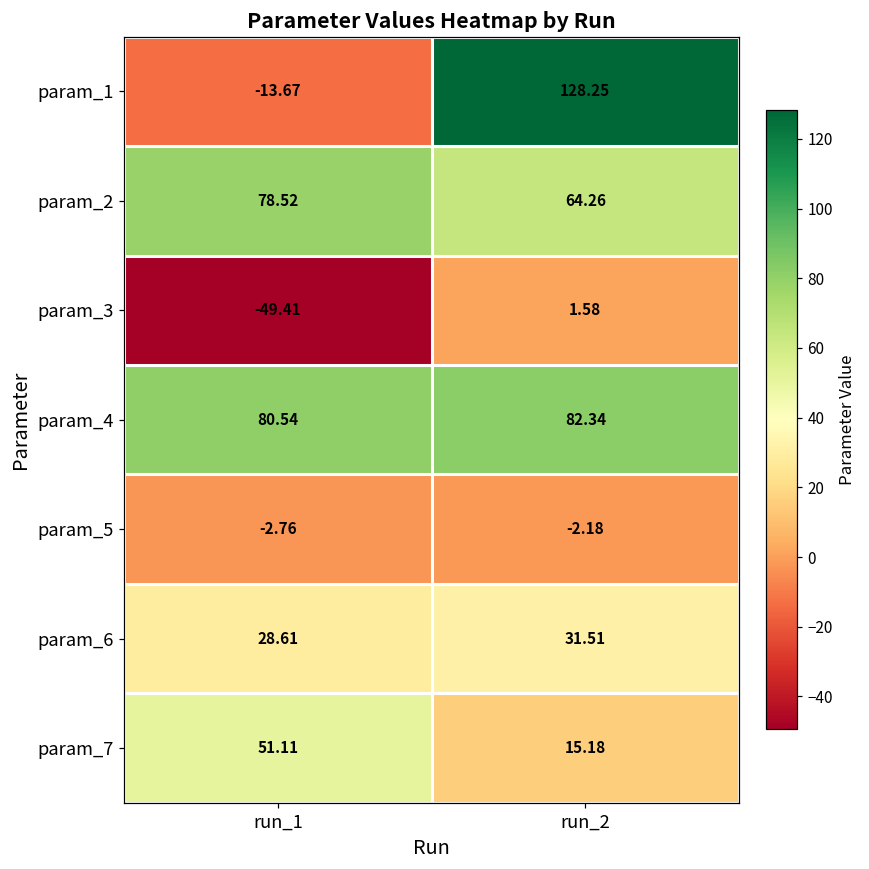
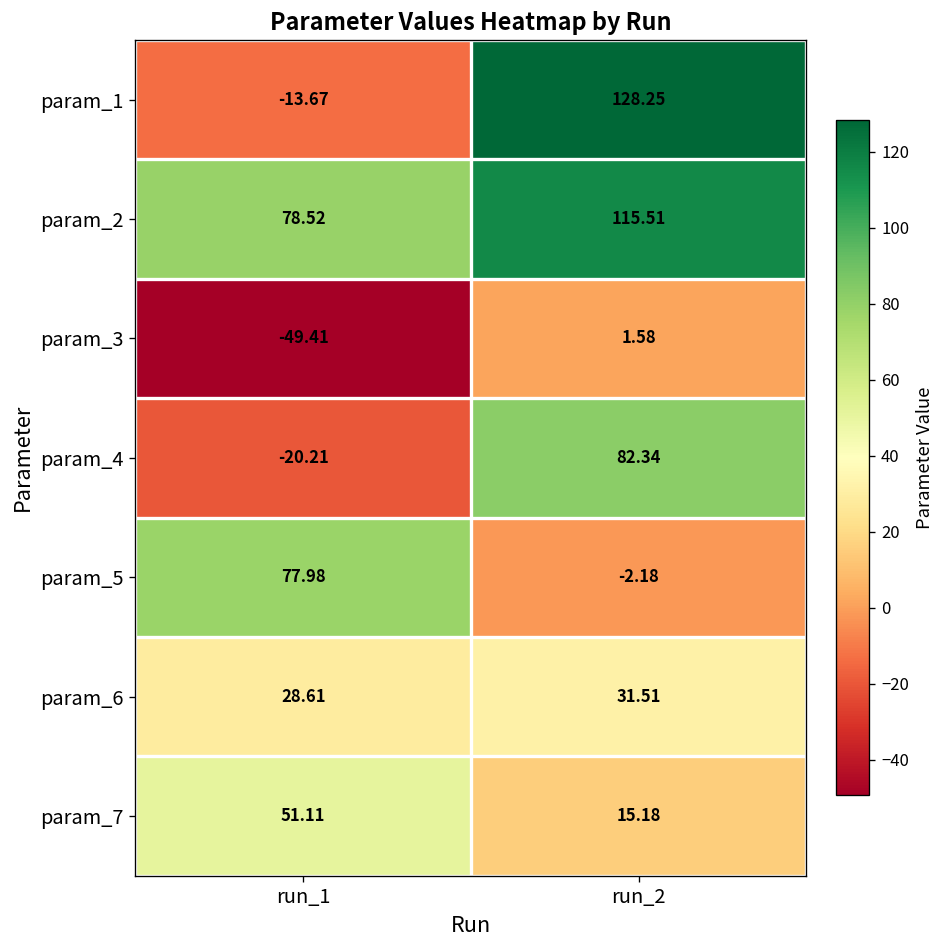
  {
    "param_1": {
      "run_1": -13.67,
      "run_2": 128.25
    },
    "param_2": {
      "run_1": 78.52,
-     "run_2": 64.26
+     "run_2": 115.51
    },
    "param_3": {
      "run_1": -49.41,
      "run_2": 1.58
    },
    "param_4": {
-     "run_1": 80.54,
+     "run_1": -20.21,
      "run_2": 82.34
    },
    "param_5": {
-     "run_1": -2.76,
+     "run_1": 77.98,
      "run_2": -2.18
    },
    "param_6": {
      "run_1": 28.61,
      "run_2": 31.51
    },
    "param_7": {
      "run_1": 51.11,
      "run_2": 15.18
    }
  }
